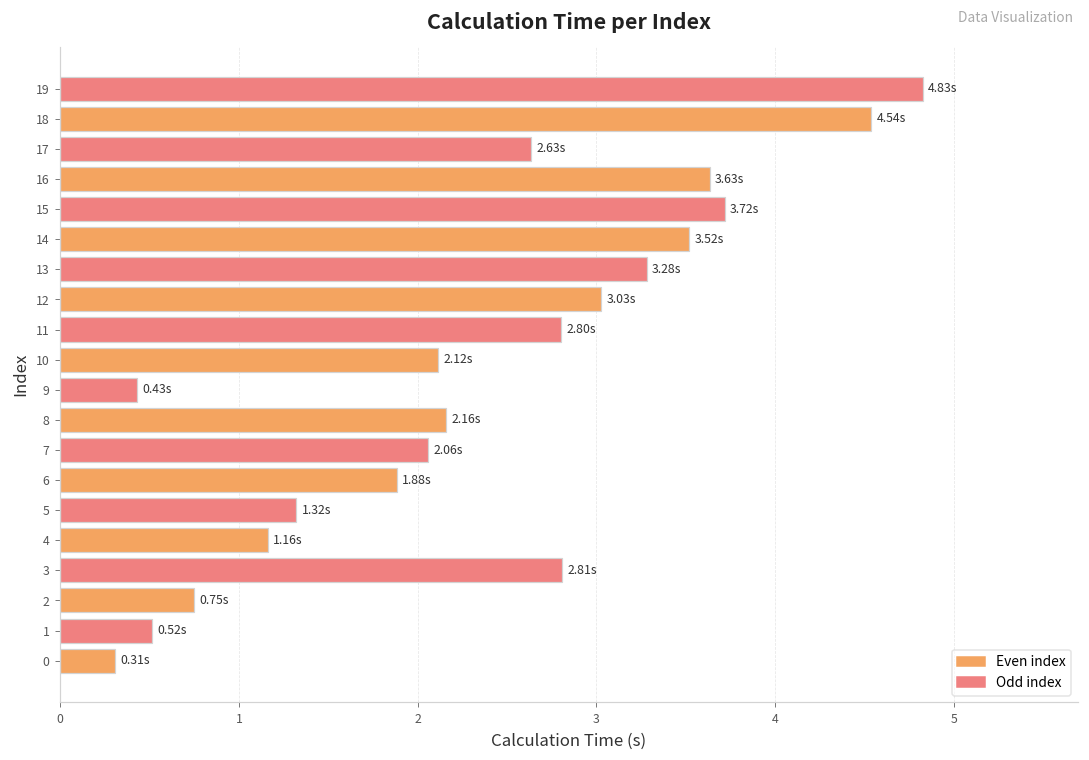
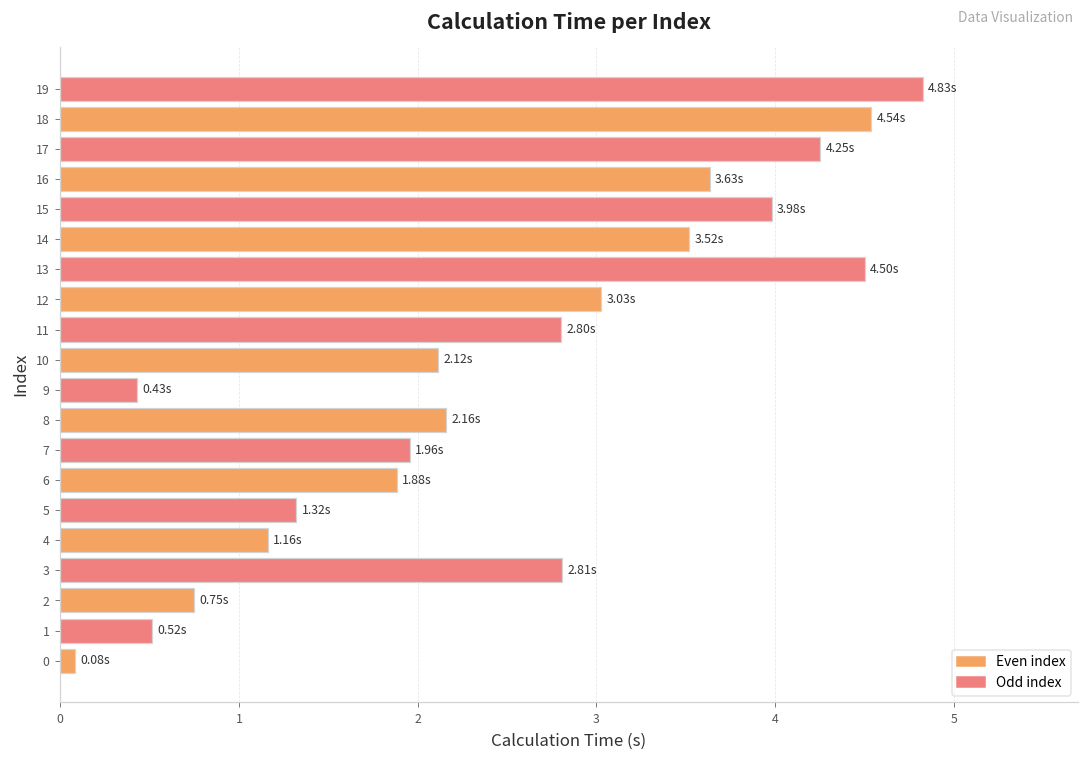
  {
    "19": "4.83s",
    "18": "4.54s",
-   "17": "2.63s",
+   "17": "4.25s",
    "16": "3.63s",
-   "15": "3.72s",
+   "15": "3.98s",
    "14": "3.52s",
-   "13": "3.28s",
+   "13": "4.50s",
    "12": "3.03s",
    "11": "2.80s",
    "10": "2.12s",
    "9": "0.43s",
    "8": "2.16s",
-   "7": "2.06s",
+   "7": "1.96s",
    "6": "1.88s",
    "5": "1.32s",
    "4": "1.16s",
    "3": "2.81s",
    "2": "0.75s",
    "1": "0.52s",
-   "0": "0.31s"
+   "0": "0.08s"
  }
